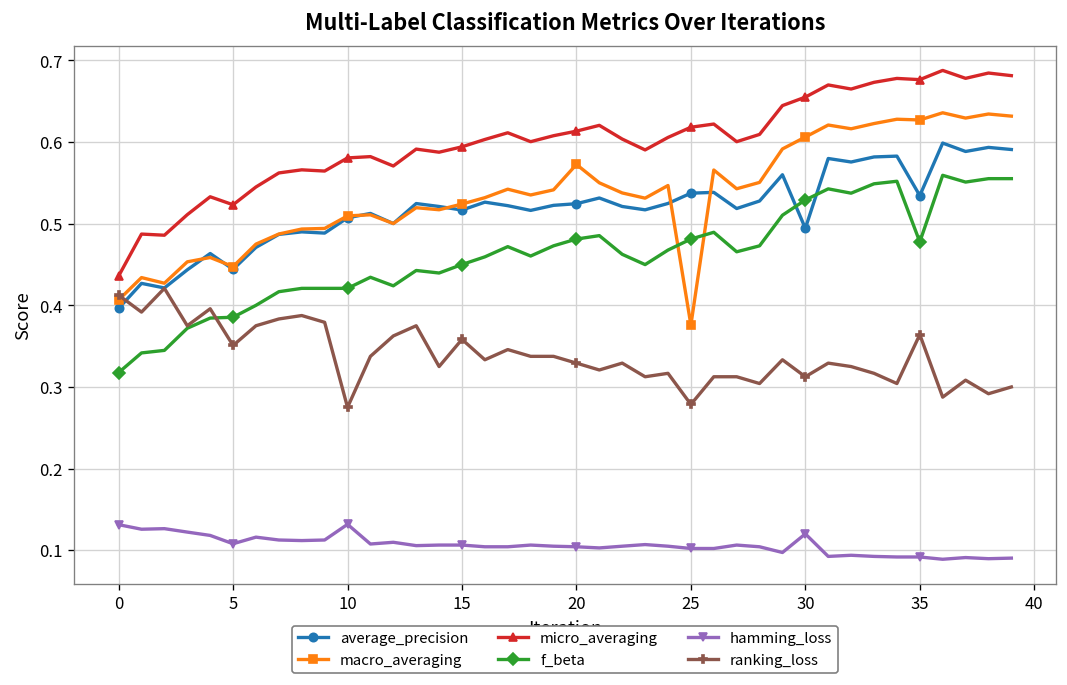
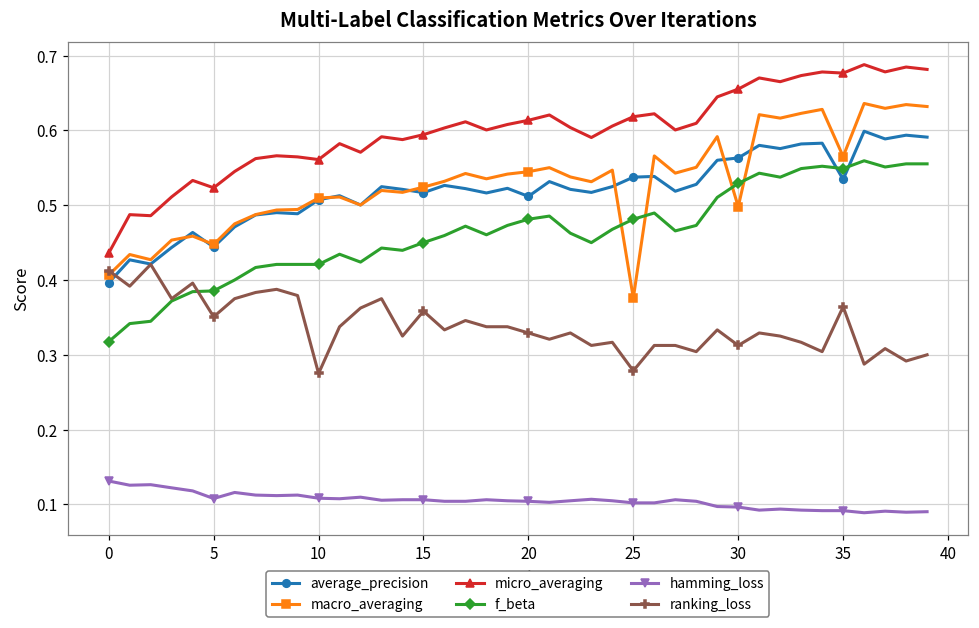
  {
    "average_precision": {
      "0": 0.40,
      "15": 0.52,
-     "20": 0.52,
+     "20": 0.51,
      "25": 0.54,
-     "30": 0.49,
+     "30": 0.56,
      "35": 0.53
    },
    "macro_averaging": {
      "0": 0.41,
      "15": 0.52,
-     "20": 0.57,
+     "20": 0.54,
      "25": 0.38,
-     "30": 0.61,
-     "35": 0.63
+     "30": 0.50,
+     "35": 0.57
    },
    "micro_averaging": {
      "0": 0.44,
      "5": 0.52,
-     "10": 0.58,
+     "10": 0.56,
      "15": 0.59,
      "20": 0.61,
      "25": 0.62,
      "30": 0.66,
      "35": 0.68
    },
    "f_beta": {
      "0": 0.32,
      "5": 0.39,
      "10": 0.42,
      "15": 0.45,
      "20": 0.48,
      "25": 0.48,
      "30": 0.53,
-     "35": 0.48
+     "35": 0.55
    },
    "hamming_loss": {
      "0": 0.13,
      "5": 0.11,
-     "10": 0.13,
+     "10": 0.11,
      "15": 0.11,
      "20": 0.10,
      "25": 0.10,
-     "30": 0.12,
+     "30": 0.10,
      "35": 0.09
    },
    "ranking_loss": {
      "0": 0.41,
      "5": 0.35,
      "10": 0.28,
      "15": 0.36,
      "20": 0.33,
      "25": 0.28,
      "30": 0.31,
      "35": 0.36
    }
  }
